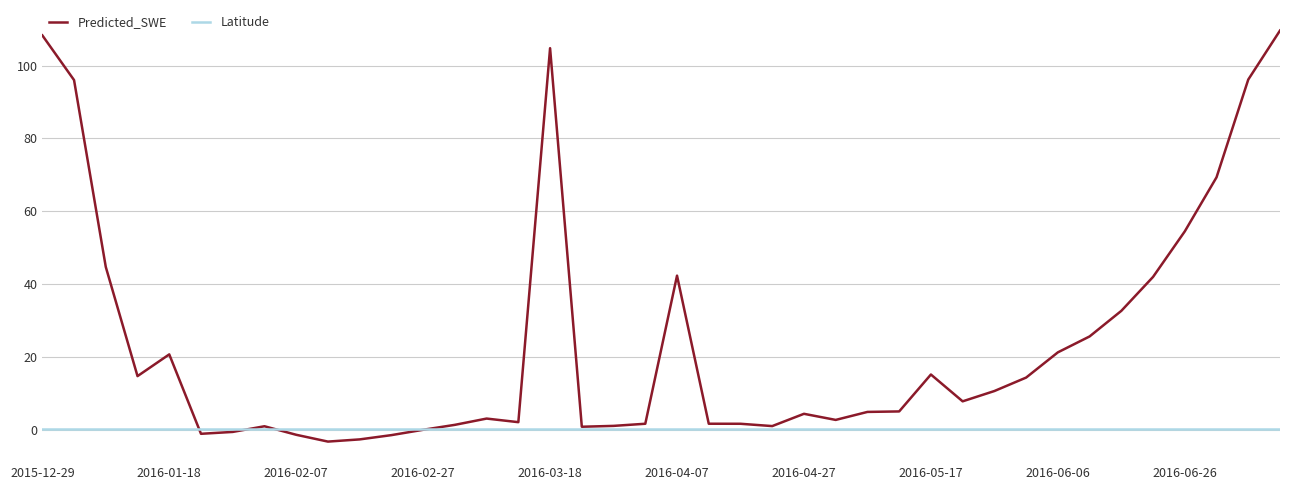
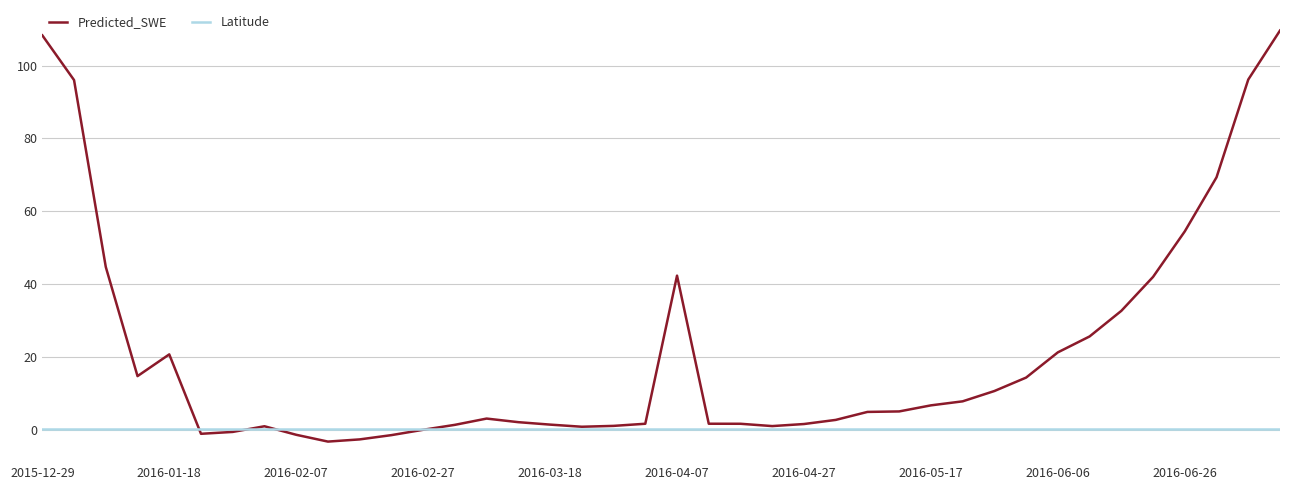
  {
    "Predicted_SWE": {
      "2015-12-29": 108,
      "2016-01-18": 21,
      "2016-02-07": -1,
-     "2016-03-18": 105,
+     "2016-03-18": 2,
      "2016-04-07": 42,
-     "2016-04-27": 4,
-     "2016-05-17": 15,
+     "2016-04-27": 2,
+     "2016-05-17": 7,
      "2016-06-06": 21,
      "2016-06-26": 55
    },
    "Latitude": {
      "2015-12-29": 0,
      "2016-01-18": 0,
      "2016-02-07": 0,
      "2016-03-18": 0,
      "2016-04-07": 0,
      "2016-04-27": 0,
      "2016-05-17": 0,
      "2016-06-06": 0,
      "2016-06-26": 0
    }
  }
